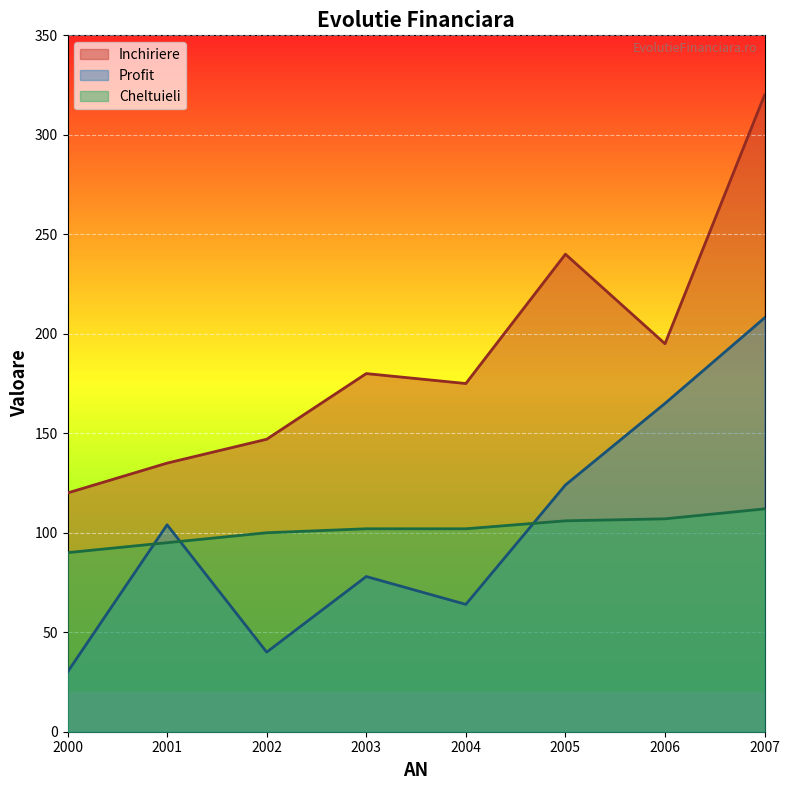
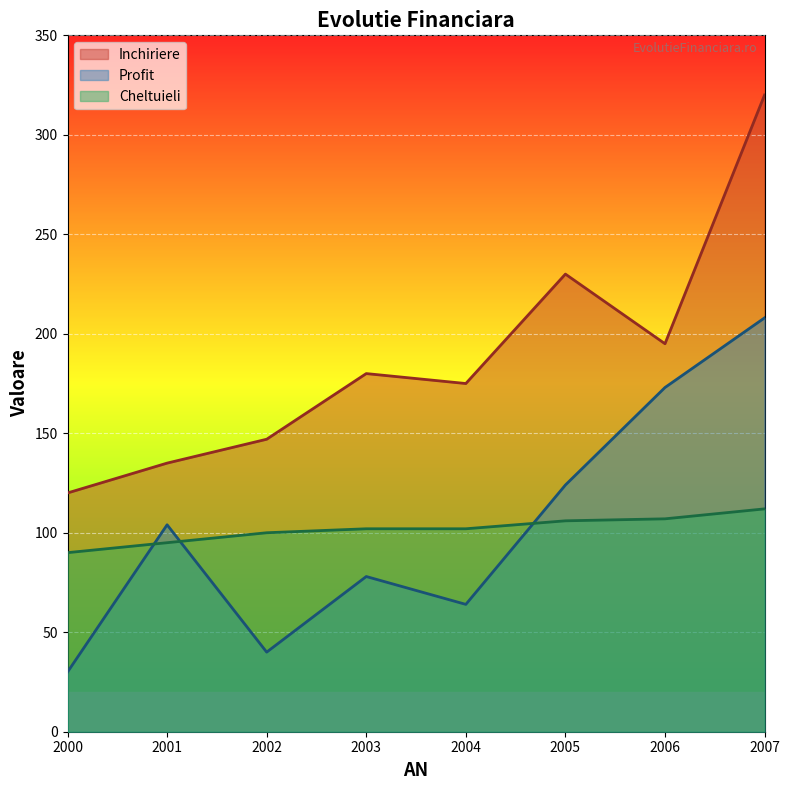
  {
    "Inchiriere": {
      "2000": 120,
      "2001": 135,
      "2002": 147,
      "2003": 180,
      "2004": 175,
-     "2005": 240,
+     "2005": 230,
      "2006": 195,
      "2007": 320
    },
    "Profit": {
      "2000": 30,
      "2001": 104,
      "2002": 40,
      "2003": 78,
      "2004": 64,
      "2005": 124,
-     "2006": 165,
+     "2006": 173,
      "2007": 208
    },
    "Cheltuieli": {
      "2000": 90,
      "2001": 95,
      "2002": 100,
      "2003": 102,
      "2004": 102,
      "2005": 106,
      "2006": 107,
      "2007": 112
    }
  }
